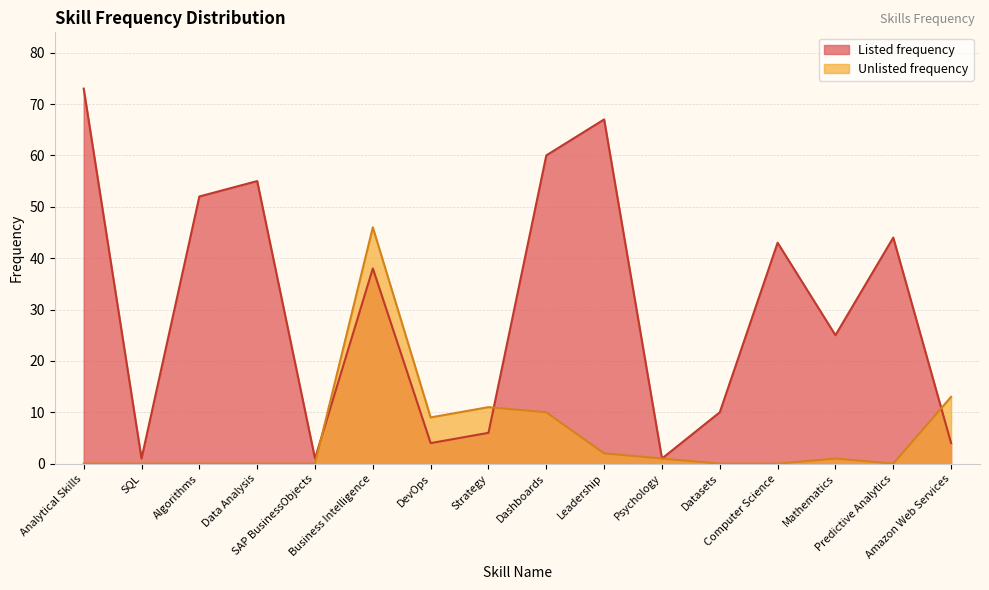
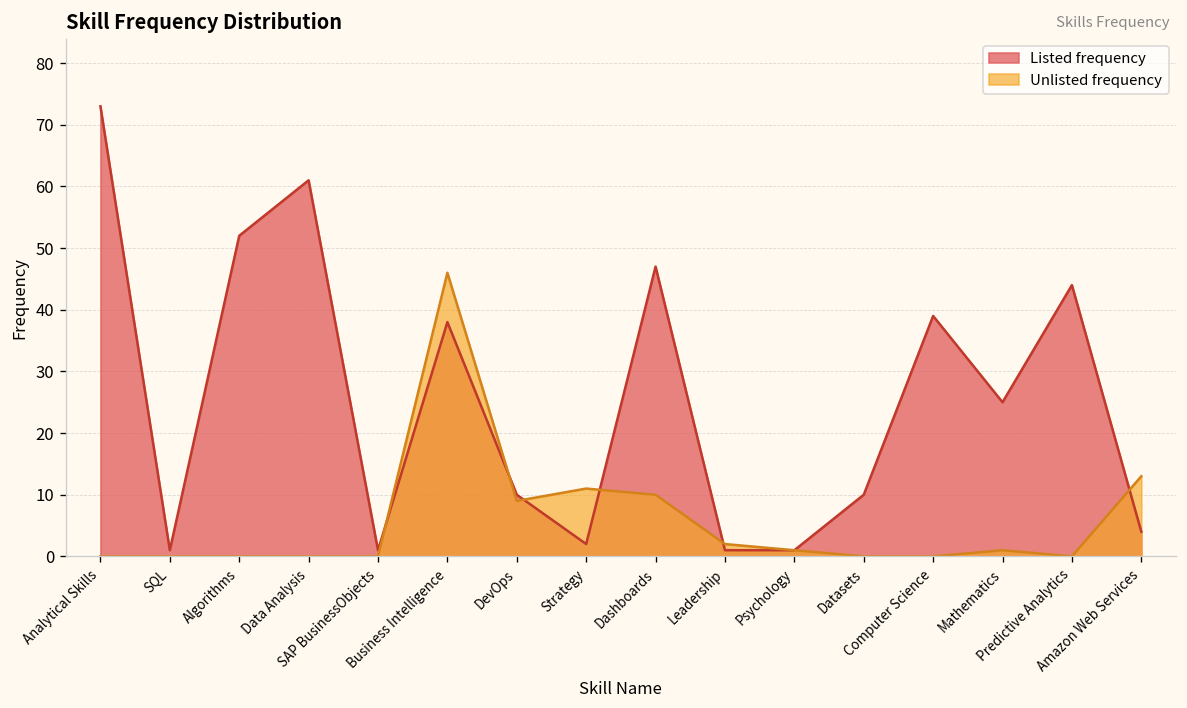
  {
    "Listed frequency": {
      "Analytical Skills": 73,
      "SQL": 1,
      "Algorithms": 52,
-     "Data Analysis": 55,
+     "Data Analysis": 61,
      "SAP BusinessObjects": 1,
      "Business Intelligence": 38,
-     "DevOps": 4,
-     "Strategy": 6,
-     "Dashboards": 60,
-     "Leadership": 67,
+     "DevOps": 10,
+     "Strategy": 2,
+     "Dashboards": 47,
+     "Leadership": 1,
      "Datasets": 10,
-     "Computer Science": 43,
+     "Computer Science": 39,
      "Mathematics": 25,
      "Predictive Analytics": 44,
      "Amazon Web Services": 4
    },
    "Unlisted frequency": {
      "Analytical Skills": 0,
      "SQL": 0,
      "Algorithms": 0,
      "Data Analysis": 0,
      "SAP BusinessObjects": 0,
      "Business Intelligence": 46,
      "DevOps": 9,
      "Strategy": 11,
      "Dashboards": 10,
      "Leadership": 2,
      "Datasets": 0,
      "Computer Science": 0,
      "Mathematics": 1,
      "Predictive Analytics": 0,
      "Amazon Web Services": 13
    }
  }
